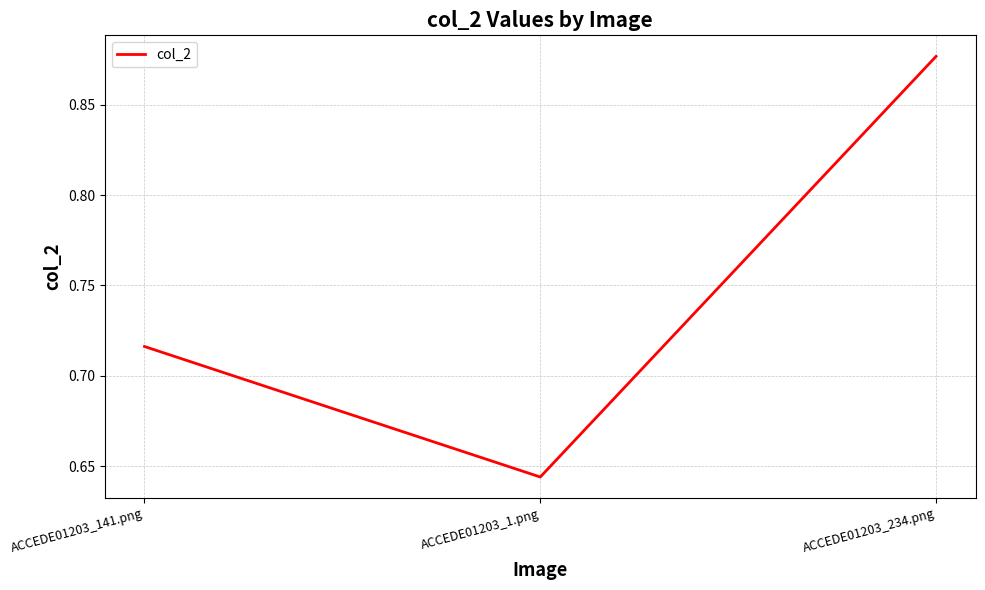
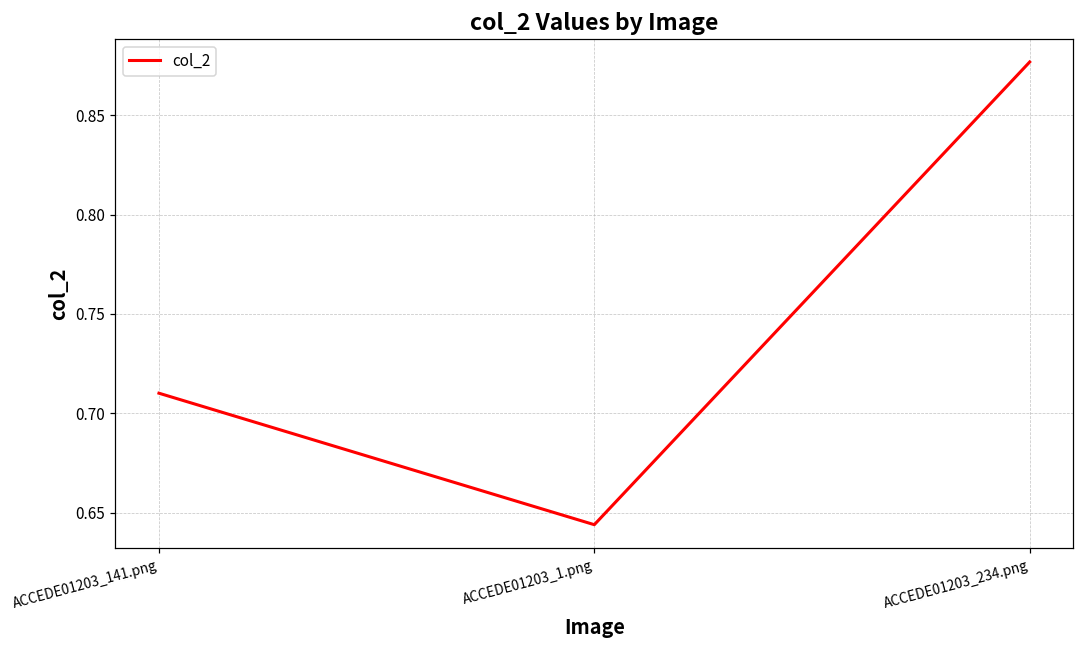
  {
-   "ACCEDE01203_141.png": 0.716,
+   "ACCEDE01203_141.png": 0.710,
    "ACCEDE01203_1.png": 0.644,
    "ACCEDE01203_234.png": 0.877
  }
